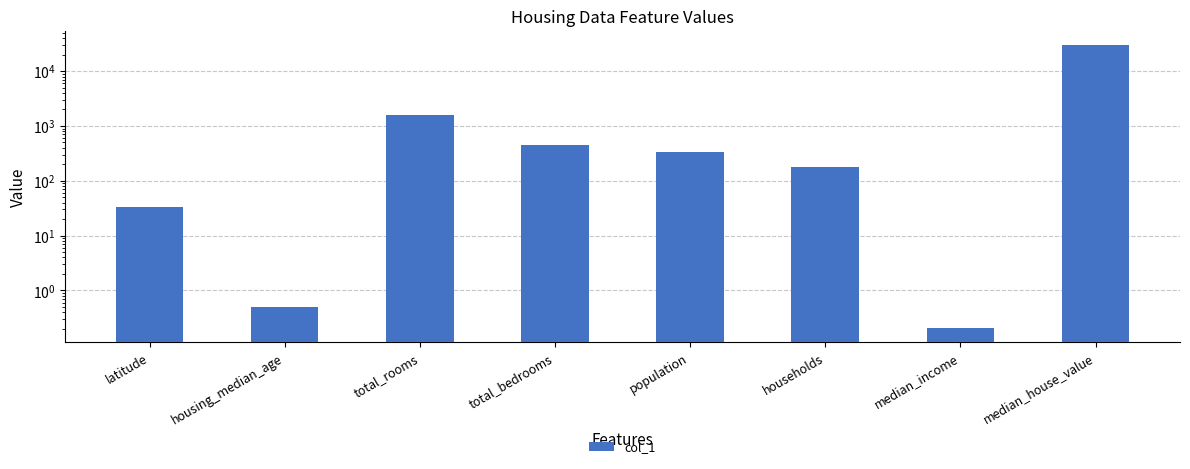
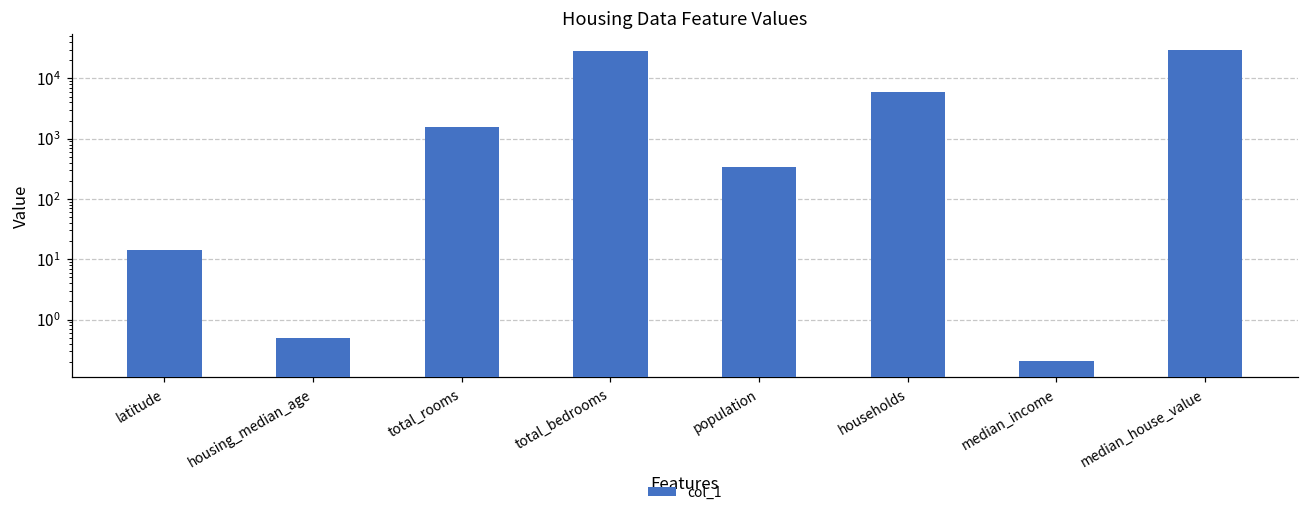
  {
-   "latitude": 30,
+   "latitude": 14,
    "housing_median_age": 0.5,
    "total_rooms": 1600,
-   "total_bedrooms": 400,
+   "total_bedrooms": 30000,
    "population": 300,
-   "households": 180,
+   "households": 6000,
    "median_income": 0.20,
    "median_house_value": 30000
  }
